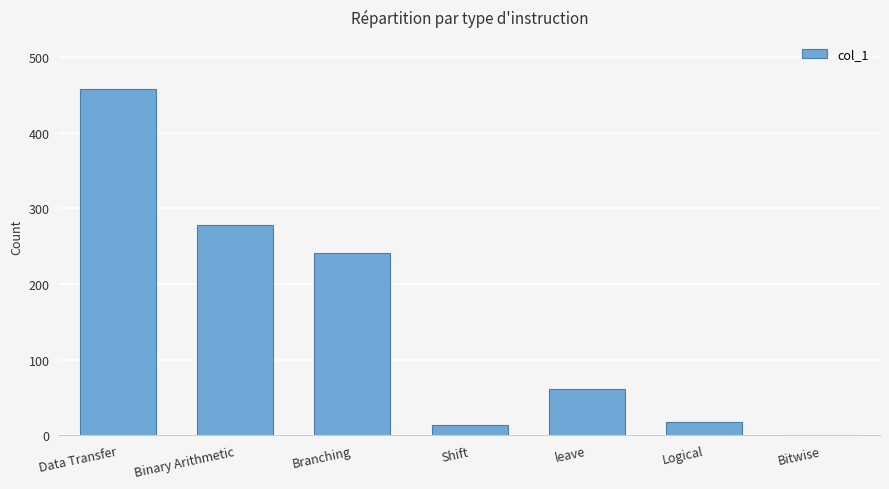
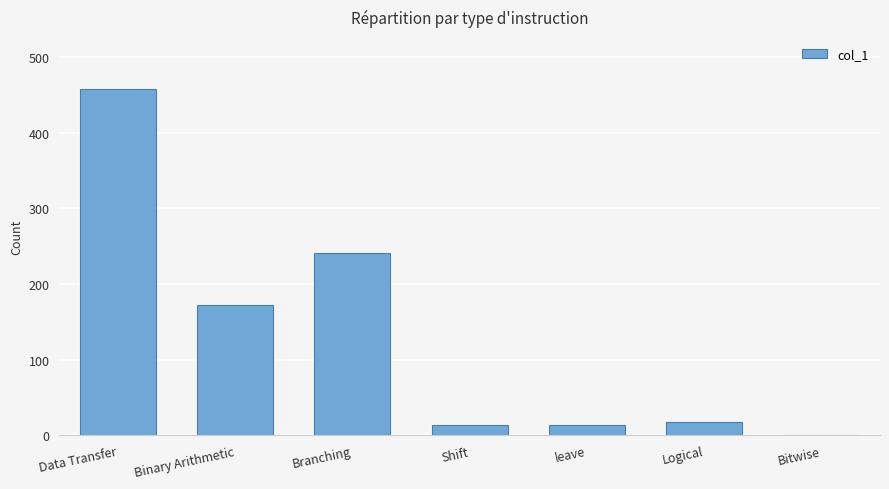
  {
    "Data Transfer": 460,
-   "Binary Arithmetic": 280,
+   "Binary Arithmetic": 170,
    "Branching": 240,
    "Shift": 10,
-   "leave": 60,
+   "leave": 10,
    "Logical": 20,
    "Bitwise": 0
  }
